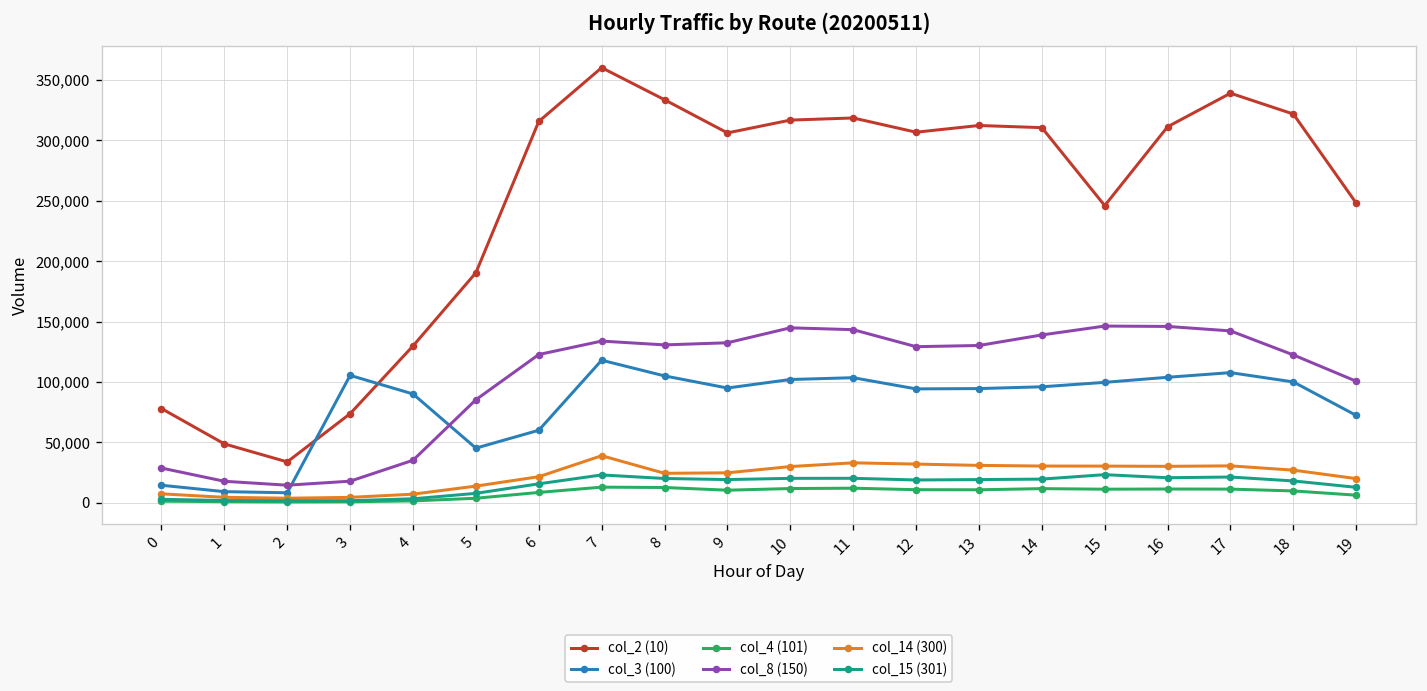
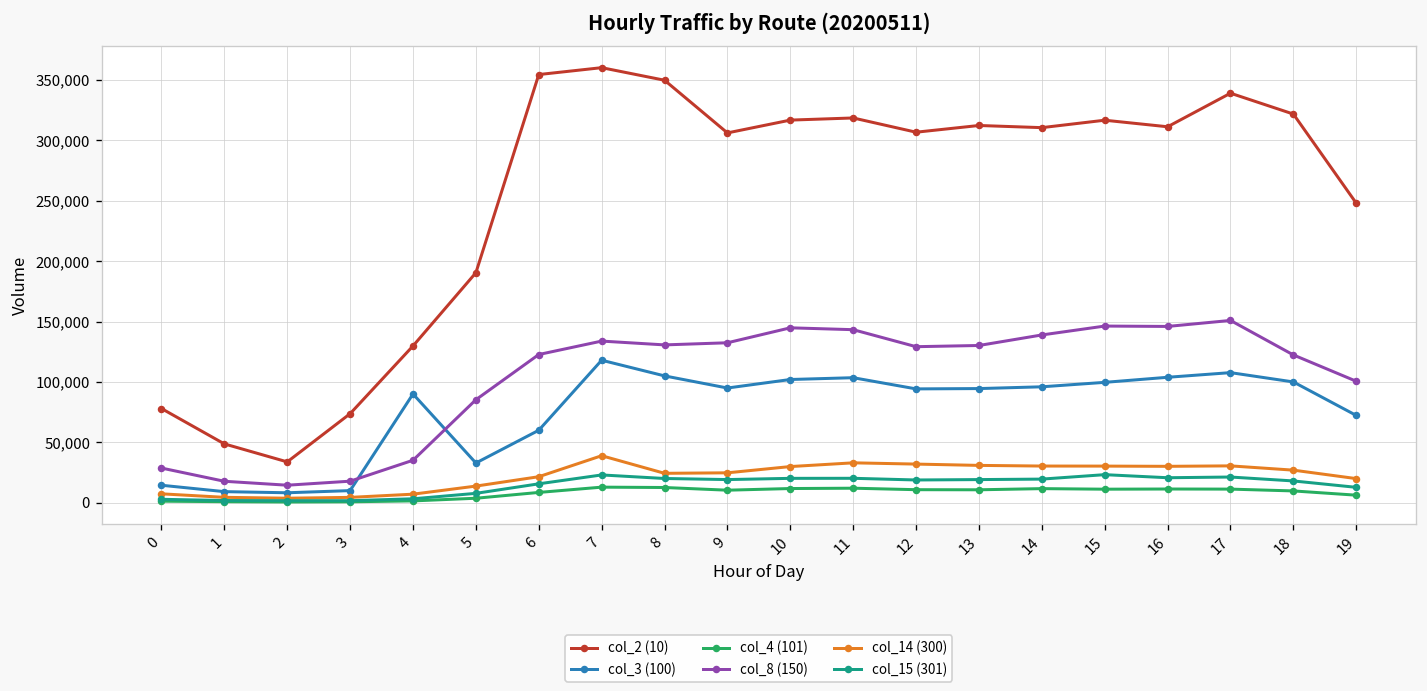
  {
    "col_2 (10)": {
      "0": "78,000",
      "1": "49,000",
      "2": "34,000",
      "3": "74,000",
      "4": "130,000",
      "5": "190,000",
-     "6": "316,000",
+     "6": "355,000",
      "7": "360,000",
-     "8": "334,000",
+     "8": "350,000",
      "9": "306,000",
      "10": "317,000",
      "11": "319,000",
      "12": "307,000",
      "13": "312,000",
      "14": "311,000",
-     "15": "246,000",
+     "15": "317,000",
      "16": "311,000",
      "17": "339,000",
      "18": "322,000",
      "19": "248,000"
    },
    "col_3 (100)": {
      "0": "14,000",
      "1": "9,000",
      "2": "8,000",
-     "3": "105,000",
+     "3": "10,000",
      "4": "90,000",
-     "5": "45,000",
+     "5": "33,000",
      "6": "60,000",
      "7": "118,000",
      "8": "105,000",
      "9": "95,000",
      "10": "102,000",
      "11": "104,000",
      "12": "94,000",
      "13": "95,000",
      "14": "96,000",
      "15": "100,000",
      "16": "104,000",
      "17": "108,000",
      "18": "100,000",
      "19": "72,000"
    },
    "col_8 (150)": {
      "0": "29,000",
      "1": "18,000",
      "2": "14,000",
      "3": "18,000",
      "4": "35,000",
      "5": "85,000",
      "6": "123,000",
      "7": "134,000",
      "8": "131,000",
      "9": "132,000",
      "10": "145,000",
      "11": "143,000",
      "12": "129,000",
      "13": "130,000",
      "14": "139,000",
      "15": "146,000",
      "16": "146,000",
-     "17": "142,000",
+     "17": "151,000",
      "18": "122,000",
      "19": "101,000"
    },
    "col_14 (300)": {
      "0": "7,000",
      "1": "4,000",
      "3": "4,000",
      "4": "7,000",
      "5": "14,000",
      "6": "21,000",
      "7": "39,000",
      "8": "24,000",
      "9": "25,000",
      "10": "30,000",
      "11": "33,000",
      "12": "32,000",
      "13": "31,000",
      "14": "30,000",
      "15": "30,000",
      "16": "30,000",
      "17": "30,000",
      "18": "27,000",
      "19": "20,000"
    }
  }
